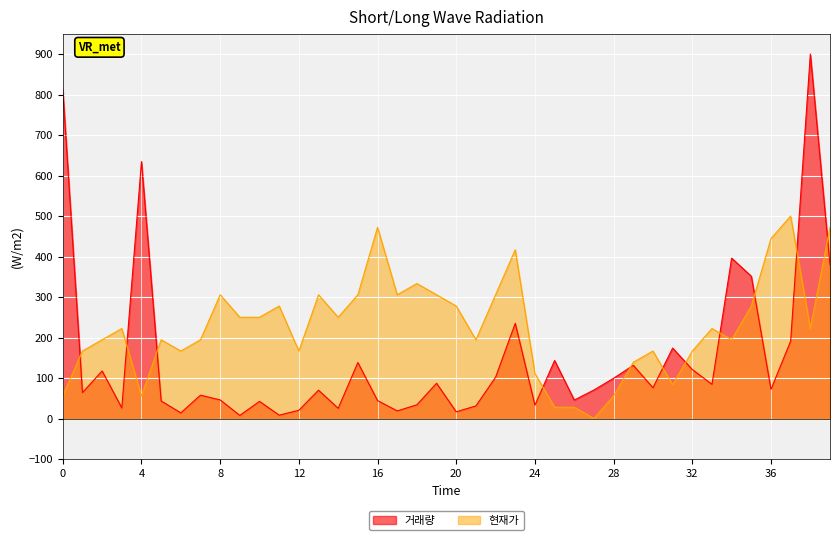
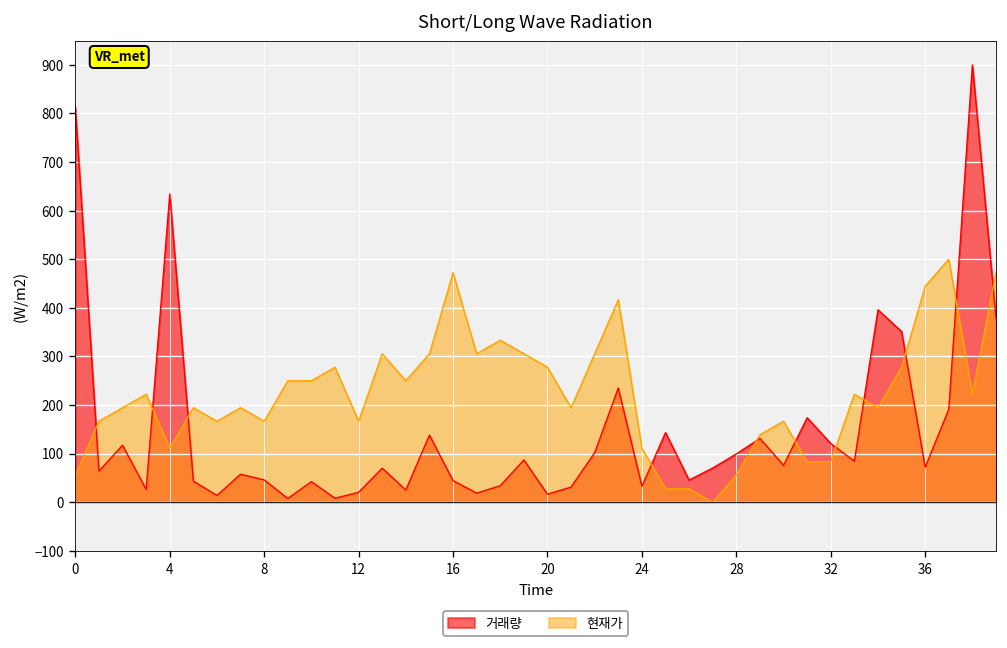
  {
    "거래량": {
      "0": 810,
      "4": 630,
      "8": 50,
      "12": 20,
      "16": 40,
      "20": 20,
      "24": 30,
      "28": 100,
      "32": 120,
      "36": 70
    },
    "현재가": {
      "0": 60,
-     "4": 60,
-     "8": 310,
+     "4": 110,
+     "8": 170,
      "12": 170,
      "16": 470,
      "20": 280,
      "24": 110,
      "28": 60,
-     "32": 170,
+     "32": 80,
      "36": 440
    }
  }
